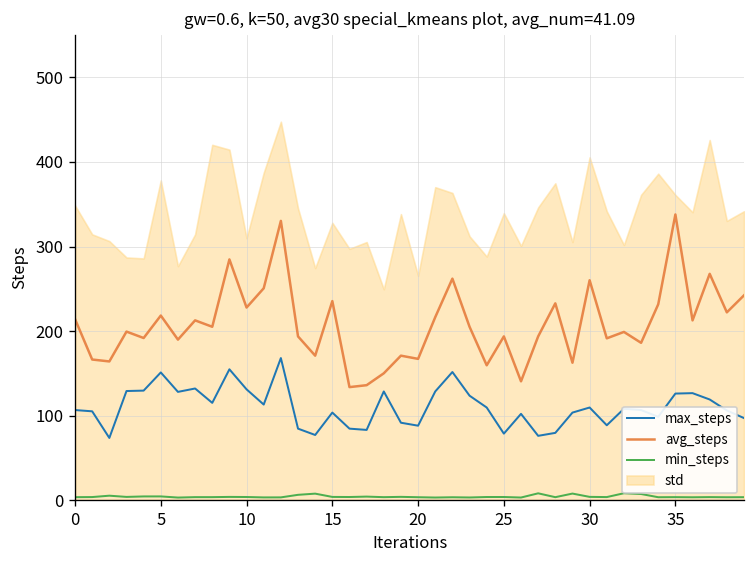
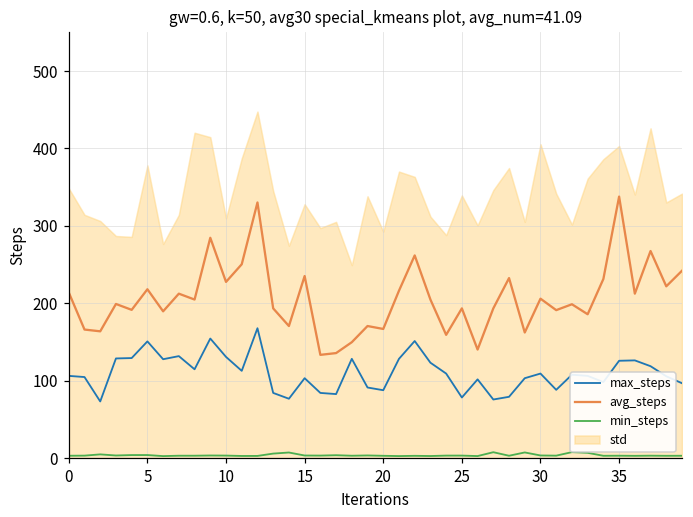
  {
    "min_steps": {
      "0": 0,
      "5": 0,
      "10": 0,
      "15": 0,
      "20": 0,
      "25": 0,
      "30": 0,
      "35": 0
    },
    "std": {
      "0": 350,
      "5": 380,
      "10": 310,
      "15": 330,
-     "20": 270,
+     "20": 290,
      "25": 340,
      "30": 410,
-     "35": 360
+     "35": 400
    },
    "avg_steps": {
      "0": 210,
      "5": 220,
      "10": 230,
      "15": 240,
      "20": 170,
      "25": 190,
-     "30": 260,
+     "30": 210,
      "35": 340
    },
    "max_steps": {
      "0": 110,
      "5": 150,
      "10": 130,
      "15": 100,
      "20": 90,
      "25": 80,
      "30": 110,
      "35": 130
    }
  }
